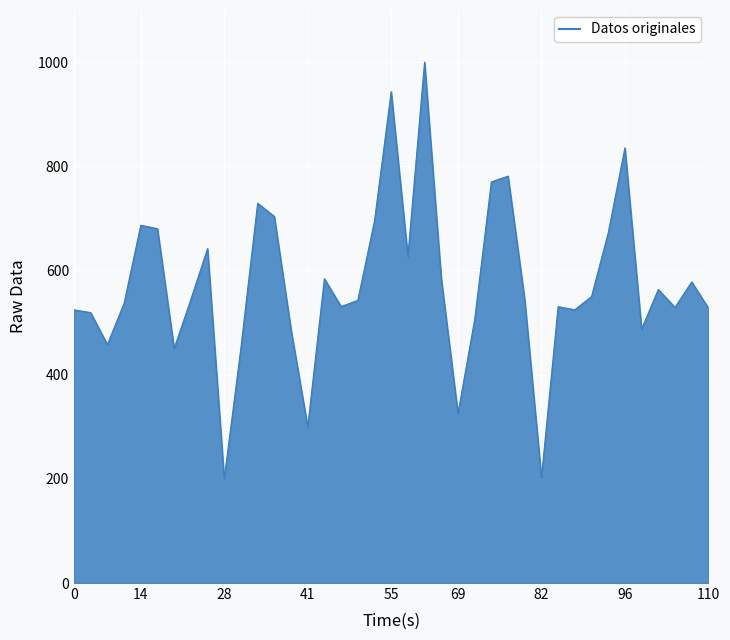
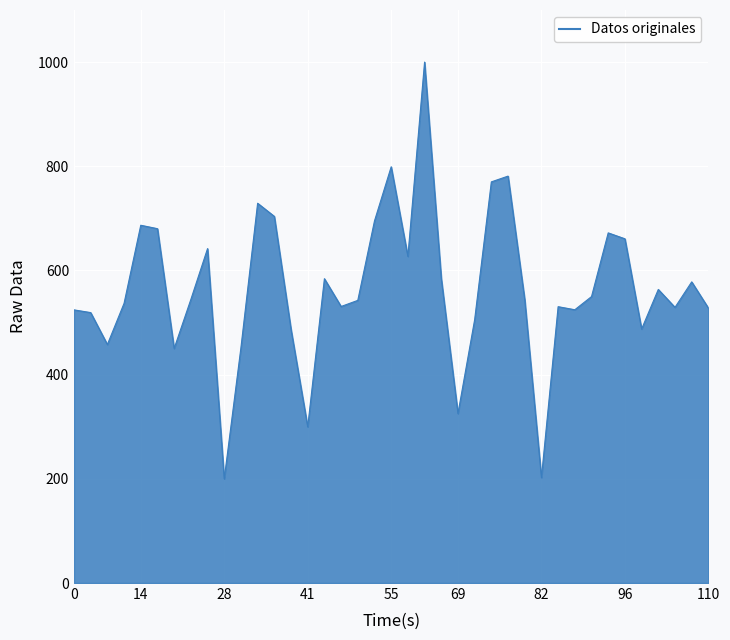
  {
    "0": 520,
    "14": 690,
    "28": 200,
    "41": 300,
-   "55": 940,
+   "55": 800,
    "69": 330,
    "82": 200,
-   "96": 840,
+   "96": 660,
    "110": 530
  }
